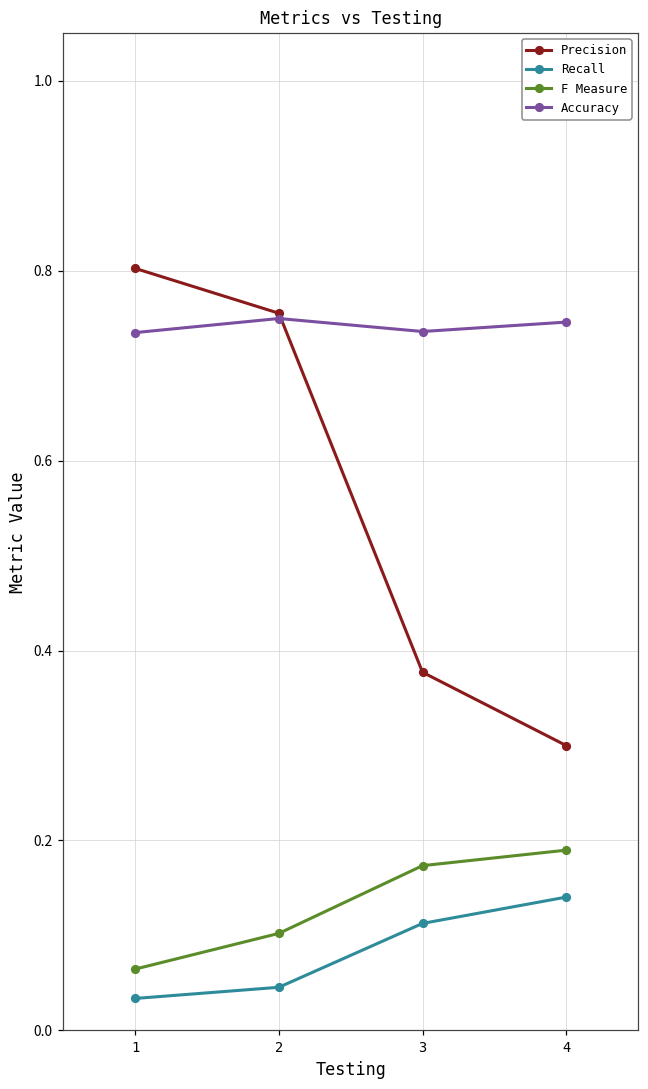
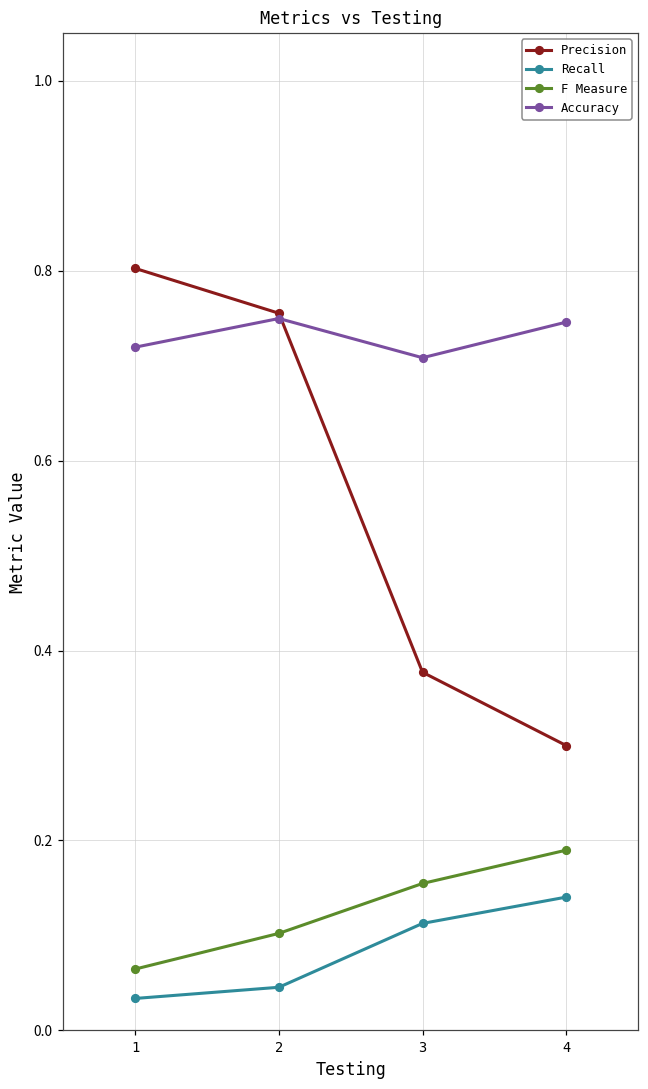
  {
    "Precision": {
      "1": 0.80,
      "2": 0.76,
      "3": 0.38,
      "4": 0.30
    },
    "Recall": {
      "1": 0.03,
      "2": 0.05,
      "3": 0.11,
      "4": 0.14
    },
    "F Measure": {
      "1": 0.06,
      "2": 0.10,
-     "3": 0.17,
+     "3": 0.15,
      "4": 0.19
    },
    "Accuracy": {
-     "1": 0.73,
+     "1": 0.72,
      "2": 0.75,
-     "3": 0.74,
+     "3": 0.71,
      "4": 0.75
    }
  }
